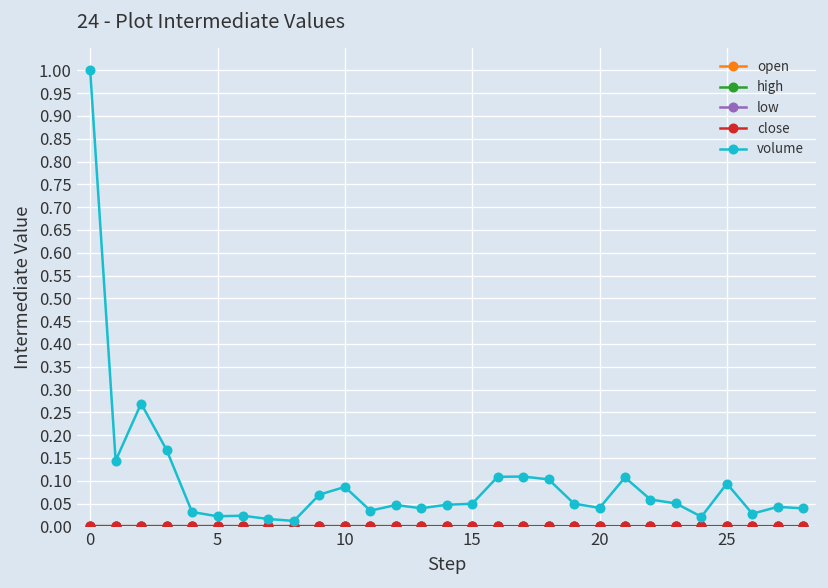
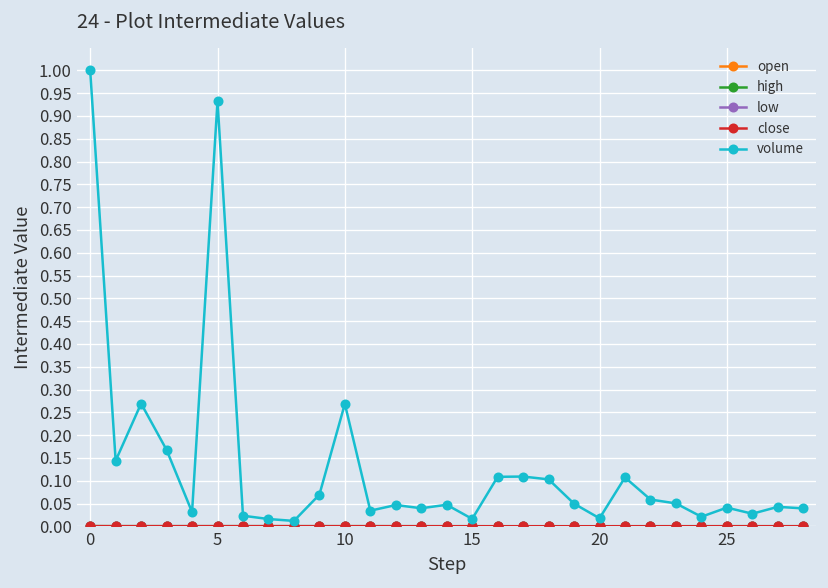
  {
    "close": {
      "0": 0.00,
      "5": 0.00,
      "10": 0.00,
      "15": 0.00,
      "20": 0.00,
      "25": 0.00
    },
    "volume": {
      "0": 1.00,
-     "5": 0.02,
-     "10": 0.09,
-     "15": 0.05,
-     "20": 0.04,
-     "25": 0.09
+     "5": 0.93,
+     "10": 0.27,
+     "15": 0.02,
+     "20": 0.02,
+     "25": 0.04
    }
  }
